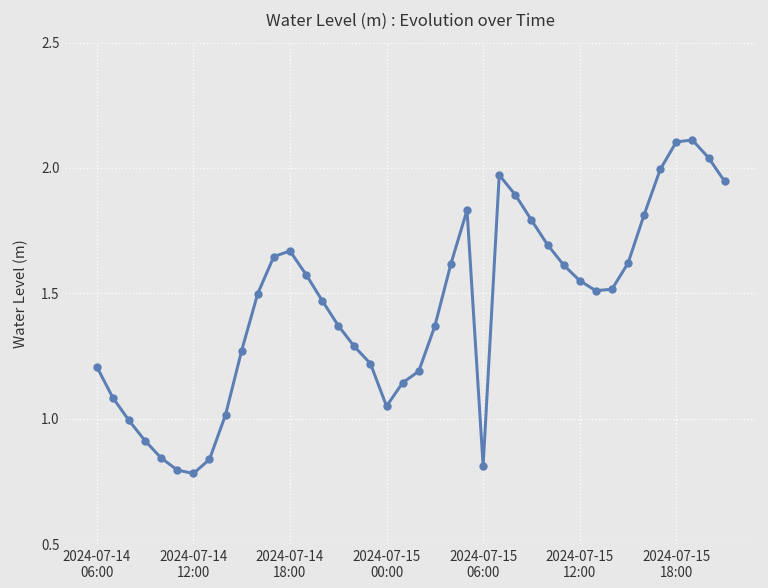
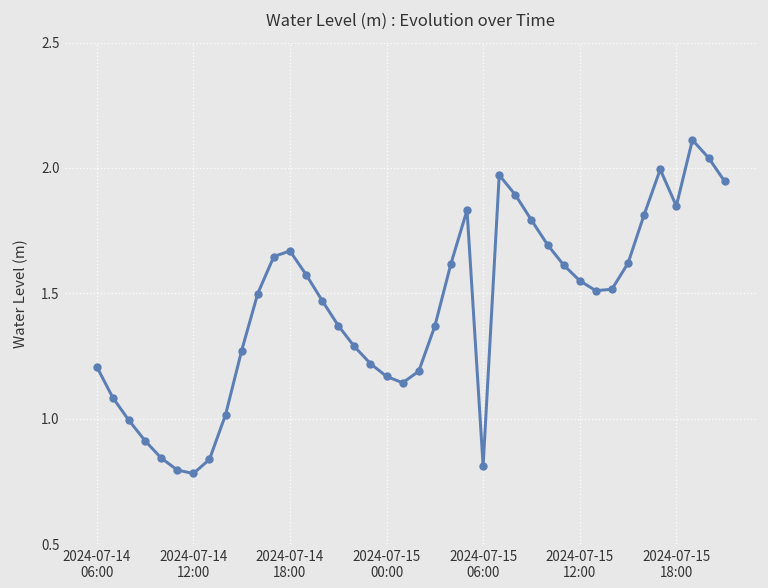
  {
    "2024-07-14 06:00": 1.21,
    "2024-07-14 12:00": 0.78,
    "2024-07-14 18:00": 1.67,
-   "2024-07-15 00:00": 1.05,
+   "2024-07-15 00:00": 1.17,
    "2024-07-15 06:00": 0.81,
    "2024-07-15 12:00": 1.55,
-   "2024-07-15 18:00": 2.10
+   "2024-07-15 18:00": 1.85
  }
